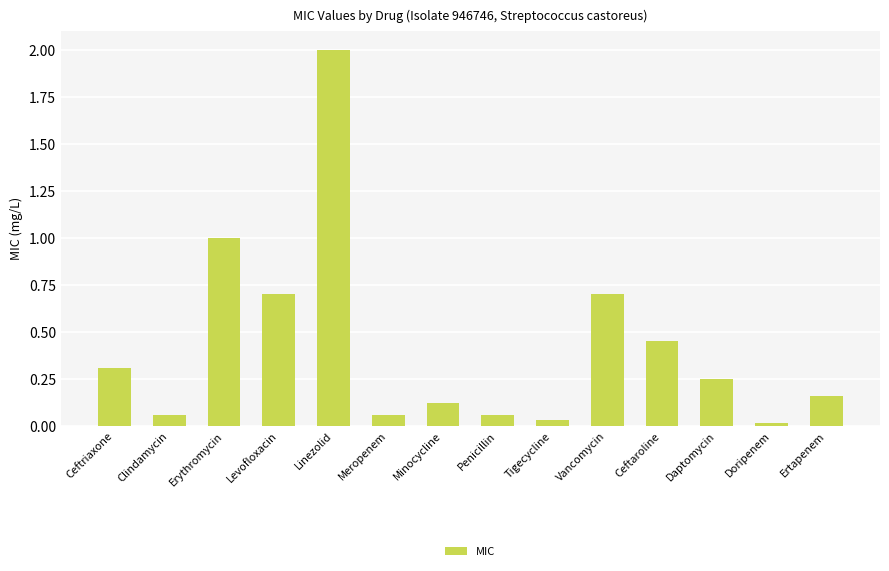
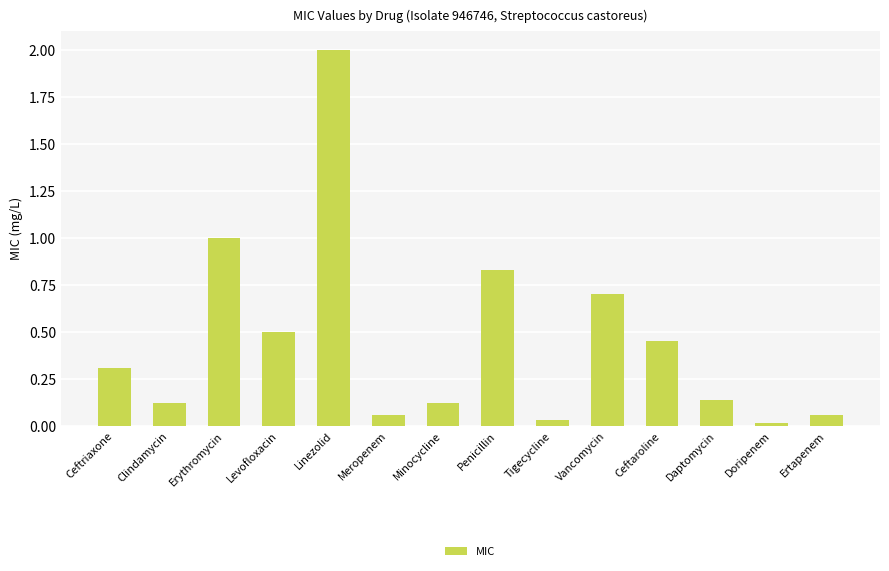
  {
    "Ceftriaxone": 0.31,
-   "Clindamycin": 0.06,
+   "Clindamycin": 0.12,
    "Erythromycin": 1.00,
-   "Levofloxacin": 0.7,
+   "Levofloxacin": 0.5,
    "Linezolid": 2.00,
    "Meropenem": 0.06,
    "Minocycline": 0.12,
-   "Penicillin": 0.06,
+   "Penicillin": 0.83,
    "Tigecycline": 0.03,
    "Vancomycin": 0.70,
    "Ceftaroline": 0.45,
-   "Daptomycin": 0.25,
+   "Daptomycin": 0.14,
    "Doripenem": 0.02,
-   "Ertapenem": 0.16
+   "Ertapenem": 0.06
  }
